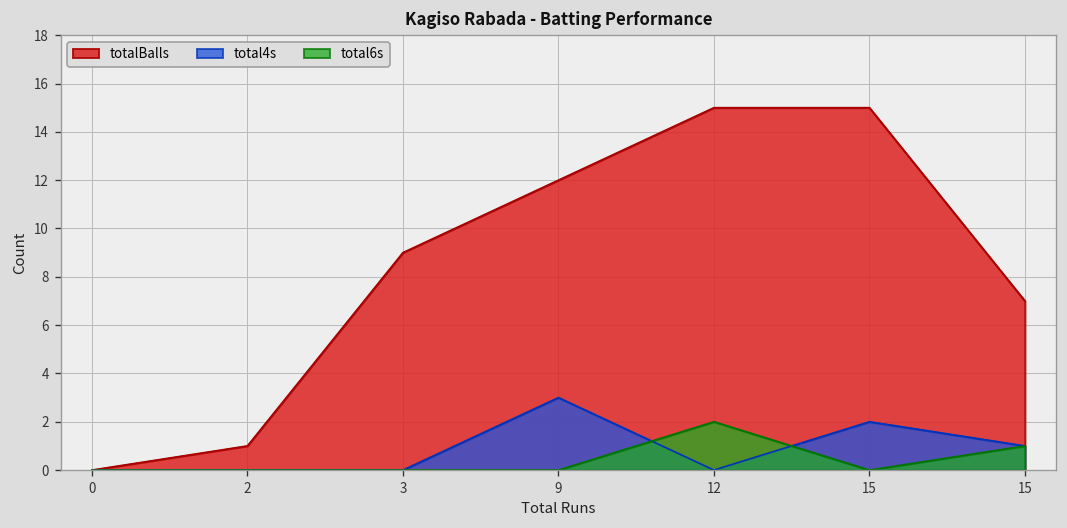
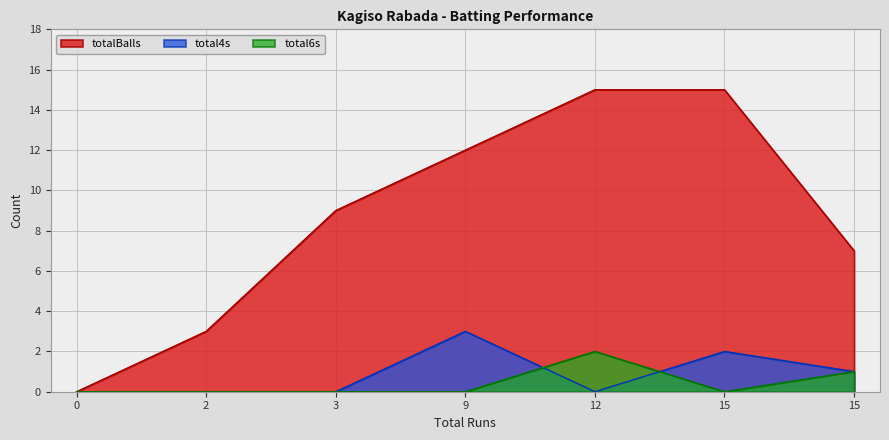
  {
    "totalBalls": {
-     "2": 1,
+     "2": 3,
      "3": 9,
      "9": 12,
      "12": 15
    },
    "total4s": {
      "9": 3,
      "12": 0
    },
    "total6s": {
      "9": 0,
      "12": 2
    }
  }
